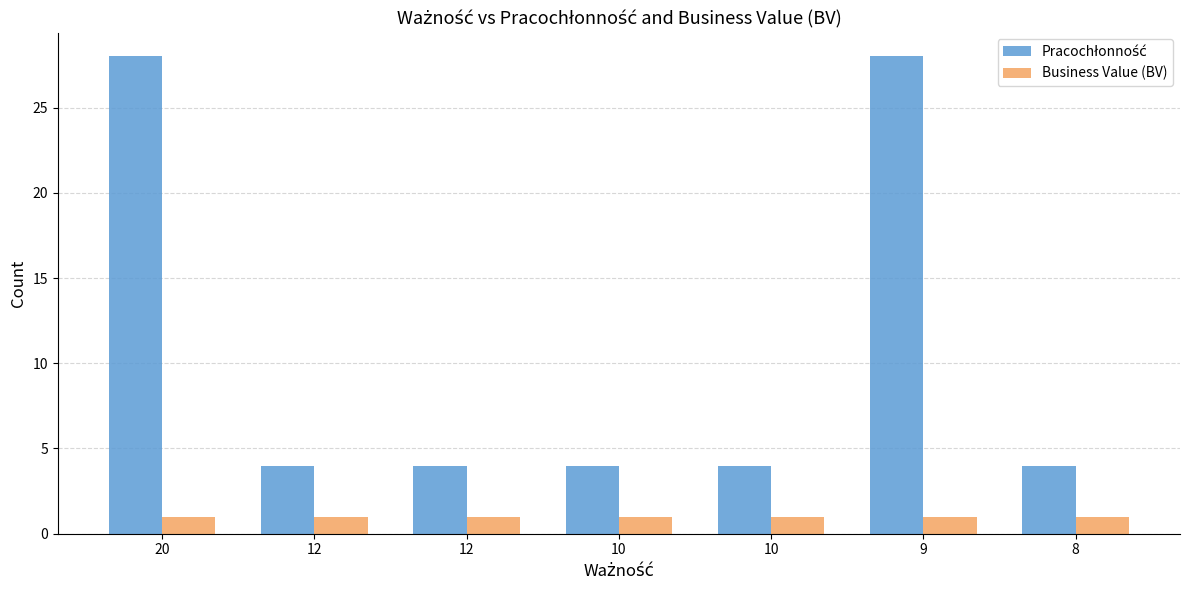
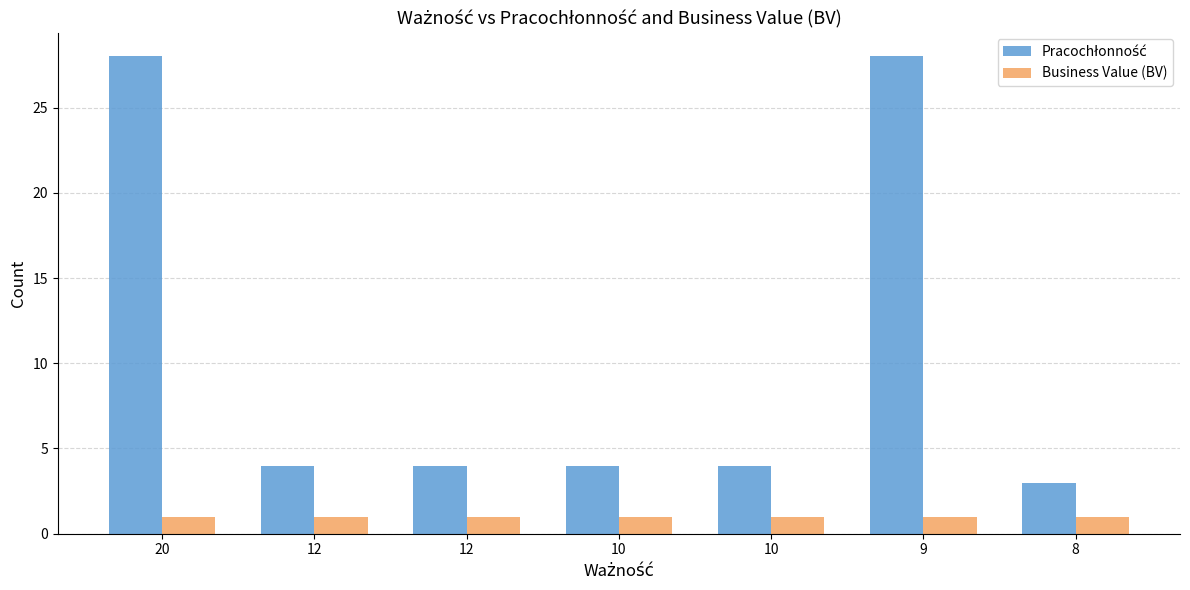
  {
    "Pracochłonność": {
      "20": 28,
      "9": 28,
-     "8": 4
+     "8": 3
    },
    "Business Value (BV)": {
      "20": 1,
      "9": 1,
      "8": 1
    }
  }
